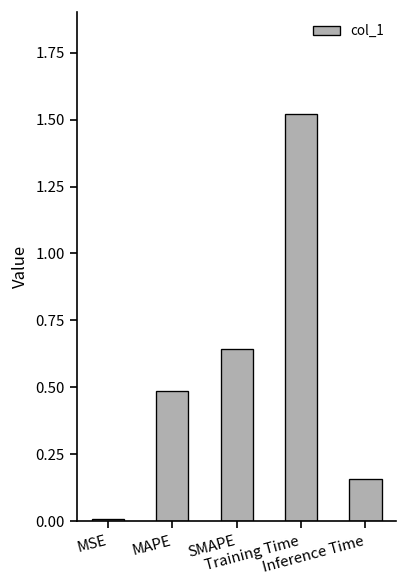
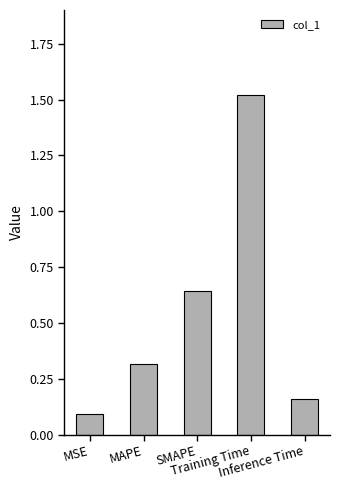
  {
-   "MSE": 0.01,
-   "MAPE": 0.49,
+   "MSE": 0.09,
+   "MAPE": 0.32,
    "SMAPE": 0.64,
    "Training Time": 1.52,
    "Inference Time": 0.16
  }
